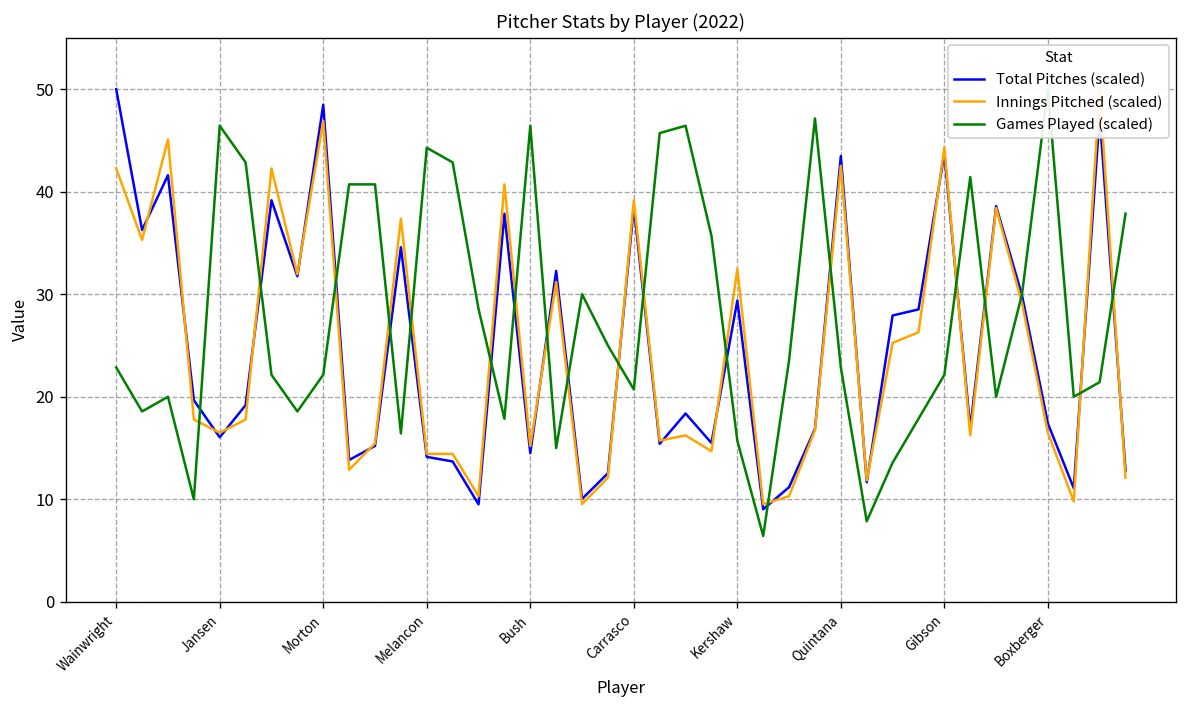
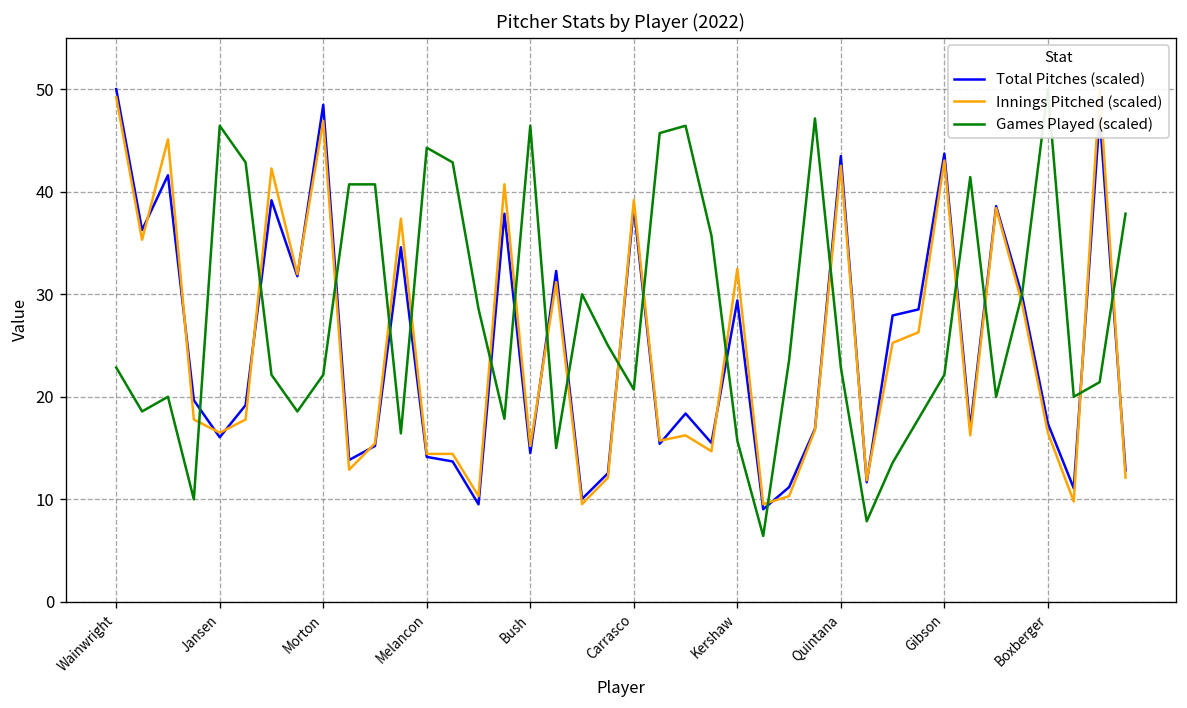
  {
    "Total Pitches (scaled)": {
      "Wainwright": 50,
      "Jansen": 16,
      "Morton": 48,
      "Bush": 15,
      "Carrasco": 38,
      "Kershaw": 29,
      "Quintana": 43,
      "Gibson": 44,
      "Boxberger": 17
    },
    "Innings Pitched (scaled)": {
-     "Wainwright": 42,
+     "Wainwright": 49,
      "Jansen": 16,
      "Morton": 47,
      "Bush": 15,
      "Carrasco": 39,
      "Kershaw": 32,
      "Quintana": 43,
-     "Gibson": 44,
+     "Gibson": 43,
      "Boxberger": 16
    },
    "Games Played (scaled)": {
      "Wainwright": 23,
      "Jansen": 46,
      "Morton": 22,
      "Melancon": 44,
      "Bush": 46,
      "Carrasco": 21,
      "Kershaw": 16,
      "Quintana": 23,
      "Gibson": 22
    }
  }
